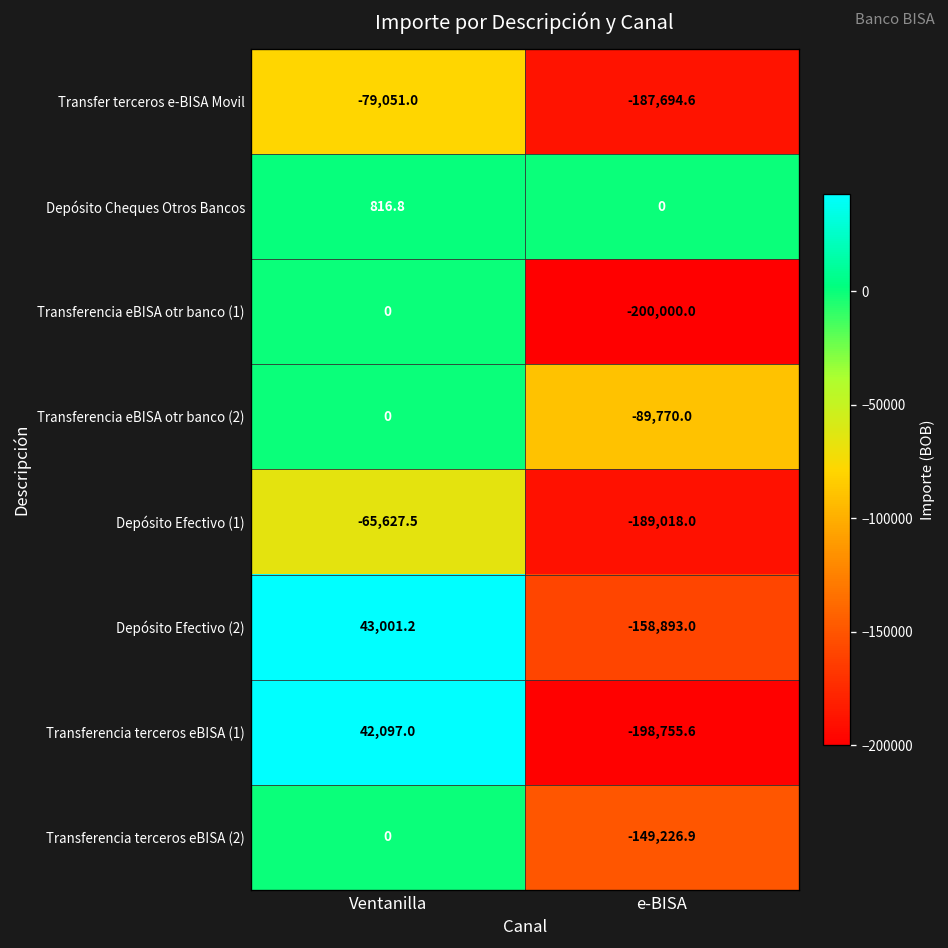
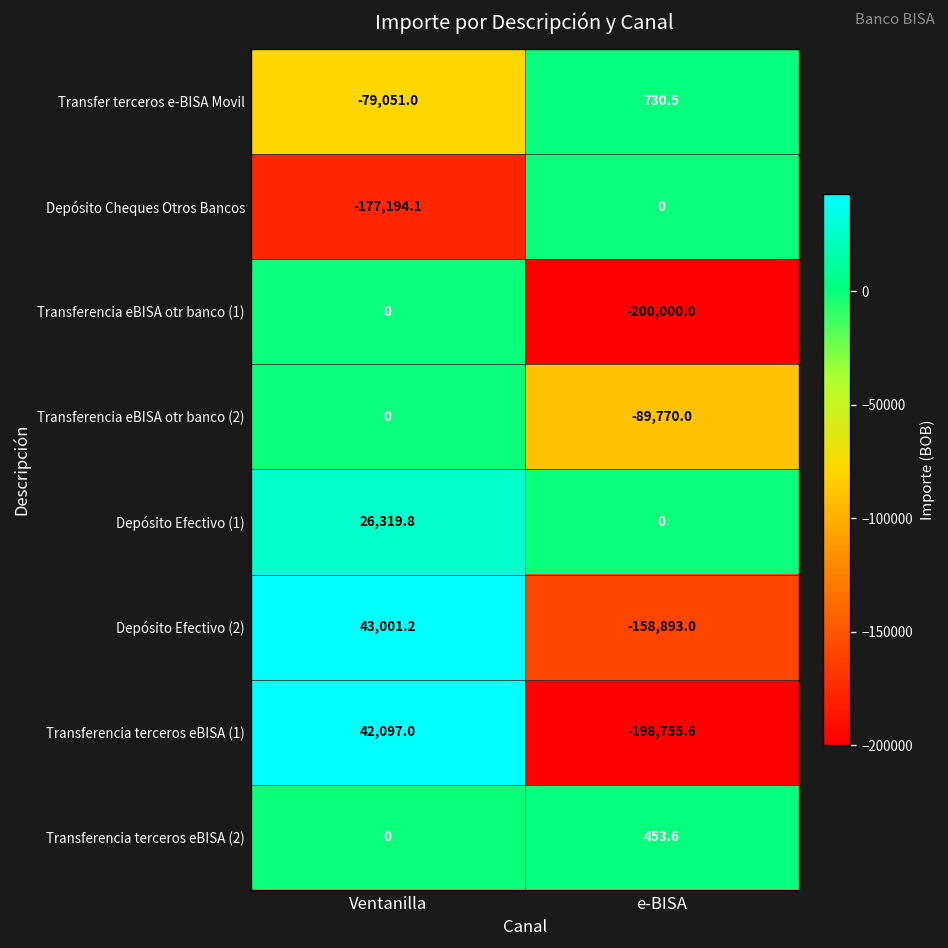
  {
    "Transfer terceros e-BISA Movil": {
      "Ventanilla": "-79,051.0",
-     "e-BISA": "-187,694.6"
+     "e-BISA": "730.5"
    },
    "Depósito Cheques Otros Bancos": {
-     "Ventanilla": "816.8",
+     "Ventanilla": "-177,194.1",
      "e-BISA": "0"
    },
    "Transferencia eBISA otr banco (1)": {
      "Ventanilla": "0",
      "e-BISA": "-200,000.0"
    },
    "Transferencia eBISA otr banco (2)": {
      "Ventanilla": "0",
      "e-BISA": "-89,770.0"
    },
    "Depósito Efectivo (1)": {
-     "Ventanilla": "-65,627.5",
-     "e-BISA": "-189,018.0"
+     "Ventanilla": "26,319.8",
+     "e-BISA": "0"
    },
    "Depósito Efectivo (2)": {
      "Ventanilla": "43,001.2",
      "e-BISA": "-158,893.0"
    },
    "Transferencia terceros eBISA (1)": {
      "Ventanilla": "42,097.0",
      "e-BISA": "-198,755.6"
    },
    "Transferencia terceros eBISA (2)": {
      "Ventanilla": "0",
-     "e-BISA": "-149,226.9"
+     "e-BISA": "453.6"
    }
  }
